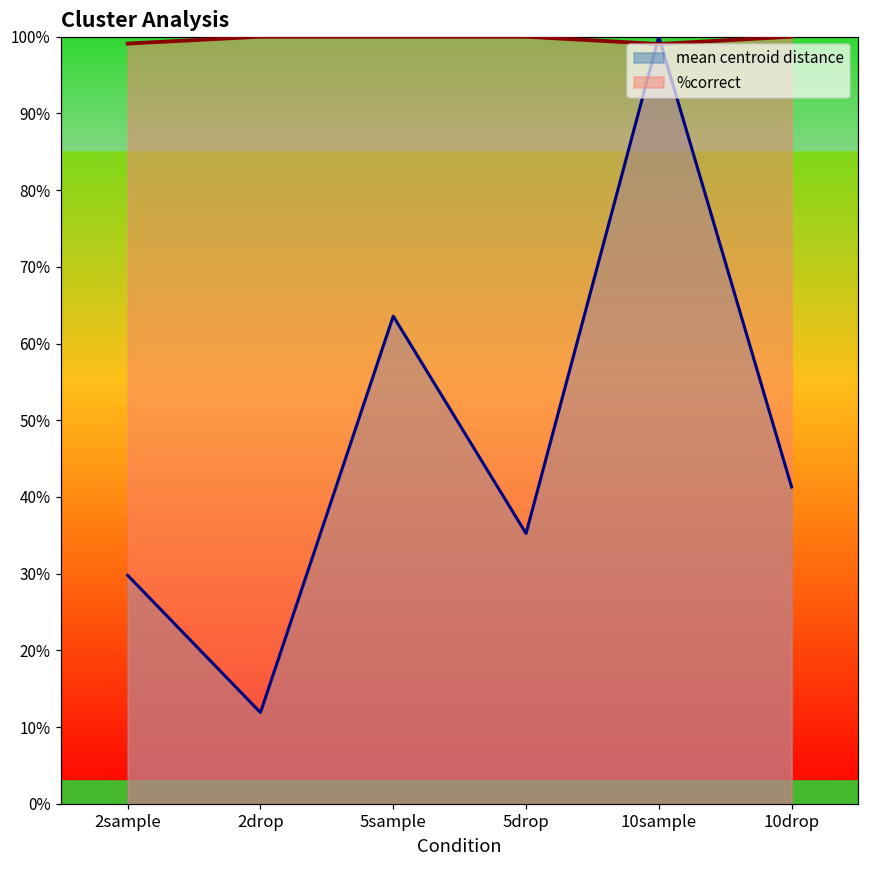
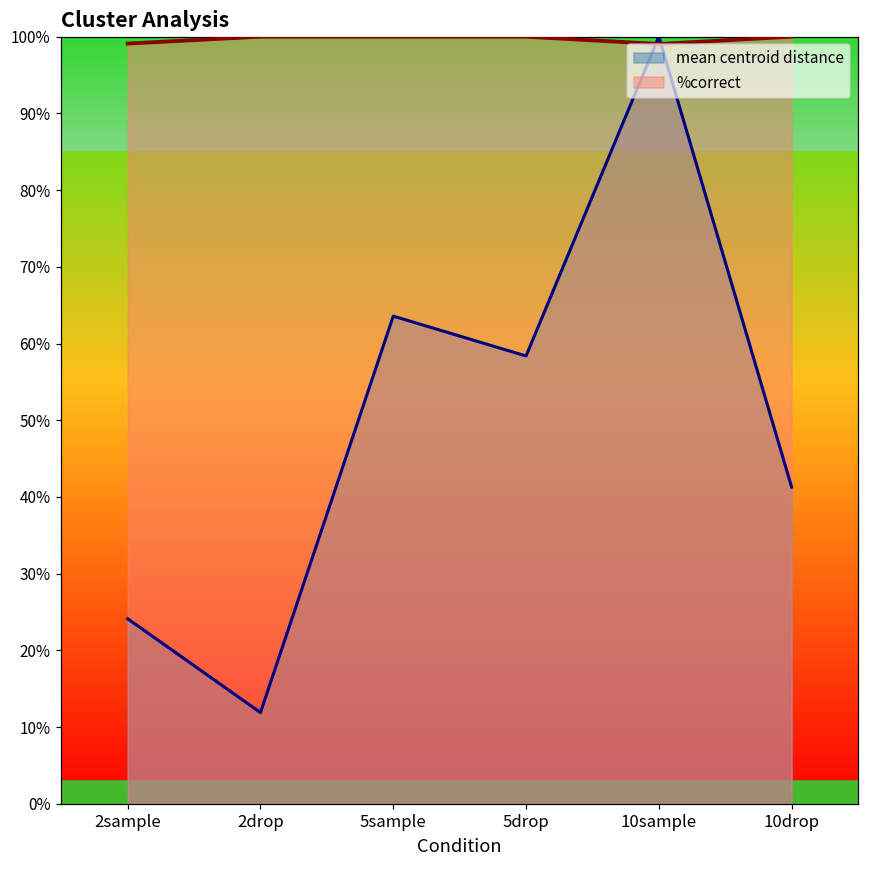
  {
    "mean centroid distance": {
-     "2sample": "30%",
+     "2sample": "24%",
      "2drop": "12%",
      "5sample": "64%",
-     "5drop": "35%",
+     "5drop": "58%",
      "10sample": "100%",
      "10drop": "41%"
    },
    "%correct": {
      "2sample": "99%",
      "2drop": "100%",
      "5sample": "100%",
      "5drop": "100%",
      "10sample": "99%",
      "10drop": "100%"
    }
  }
